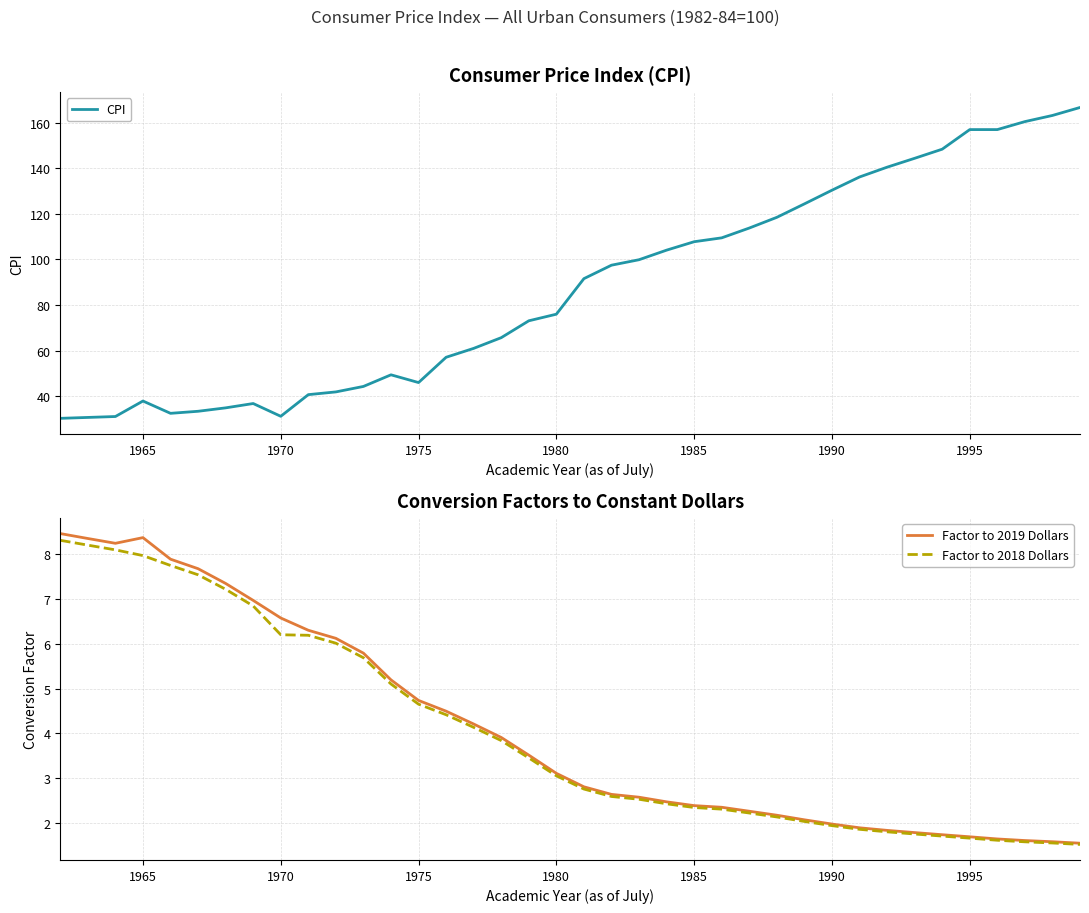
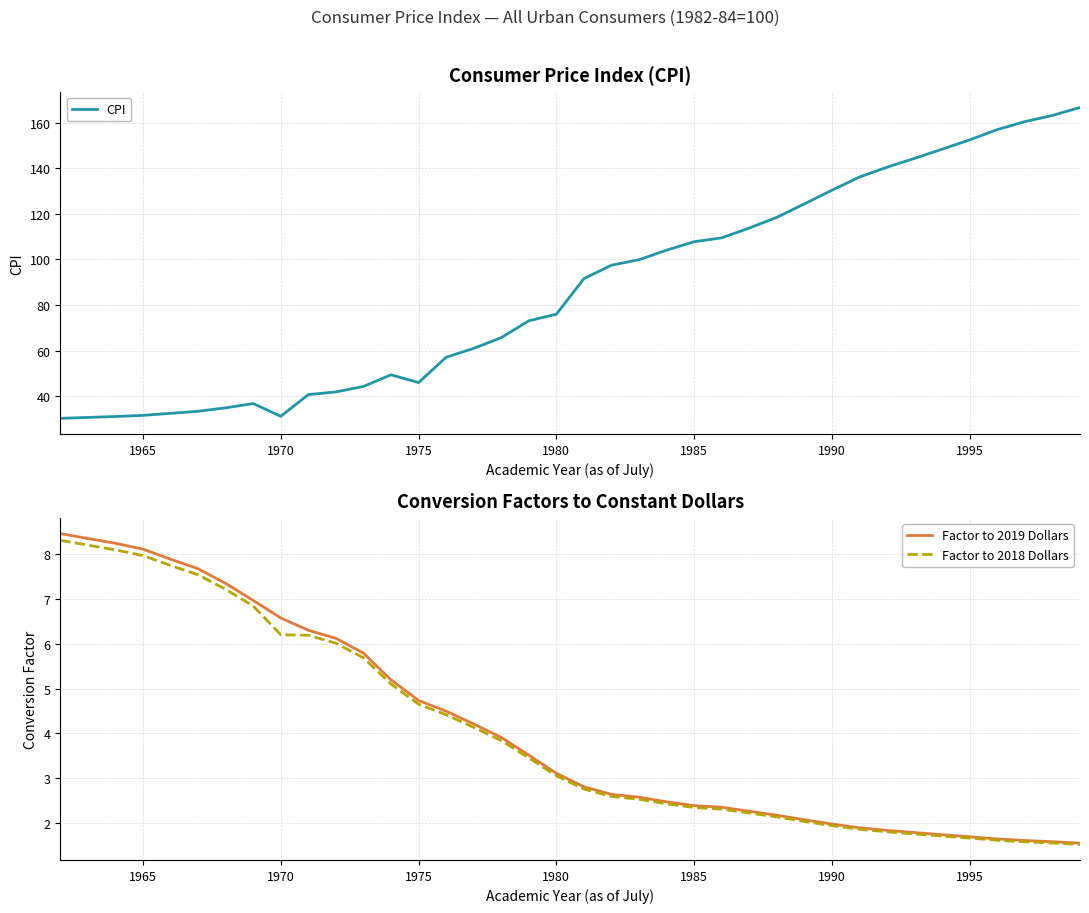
  {
    "Consumer Price Index (CPI)": {
-     "1965": 38,
+     "1965": 32,
      "1970": 31,
      "1975": 46,
      "1980": 76,
      "1985": 108,
      "1990": 130,
-     "1995": 157
+     "1995": 153
    },
    "Conversion Factors to Constant Dollars": {
      "Factor to 2019 Dollars": {
-       "1965": 8.4,
+       "1965": 8.1,
        "1970": 6.6,
        "1975": 4.7
      },
      "Factor to 2018 Dollars": {
        "1965": 8.0,
        "1970": 6.2,
        "1975": 4.6
      }
    }
  }
